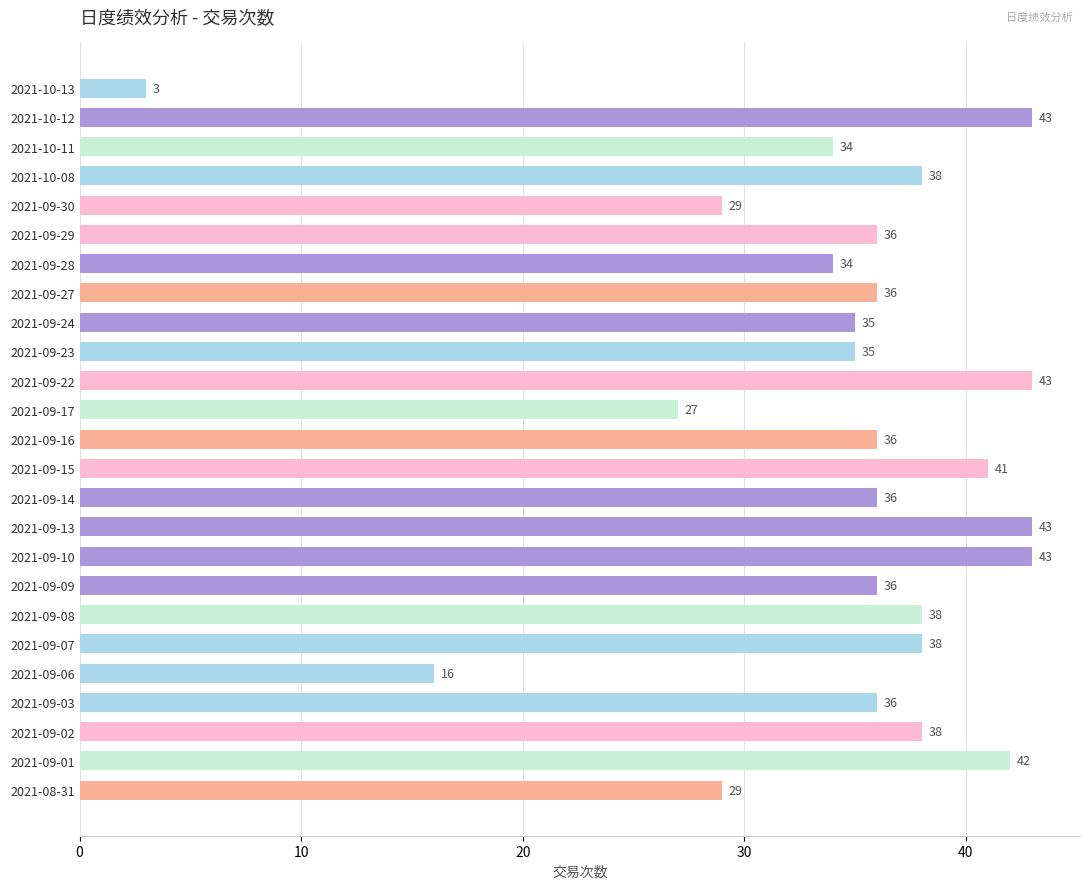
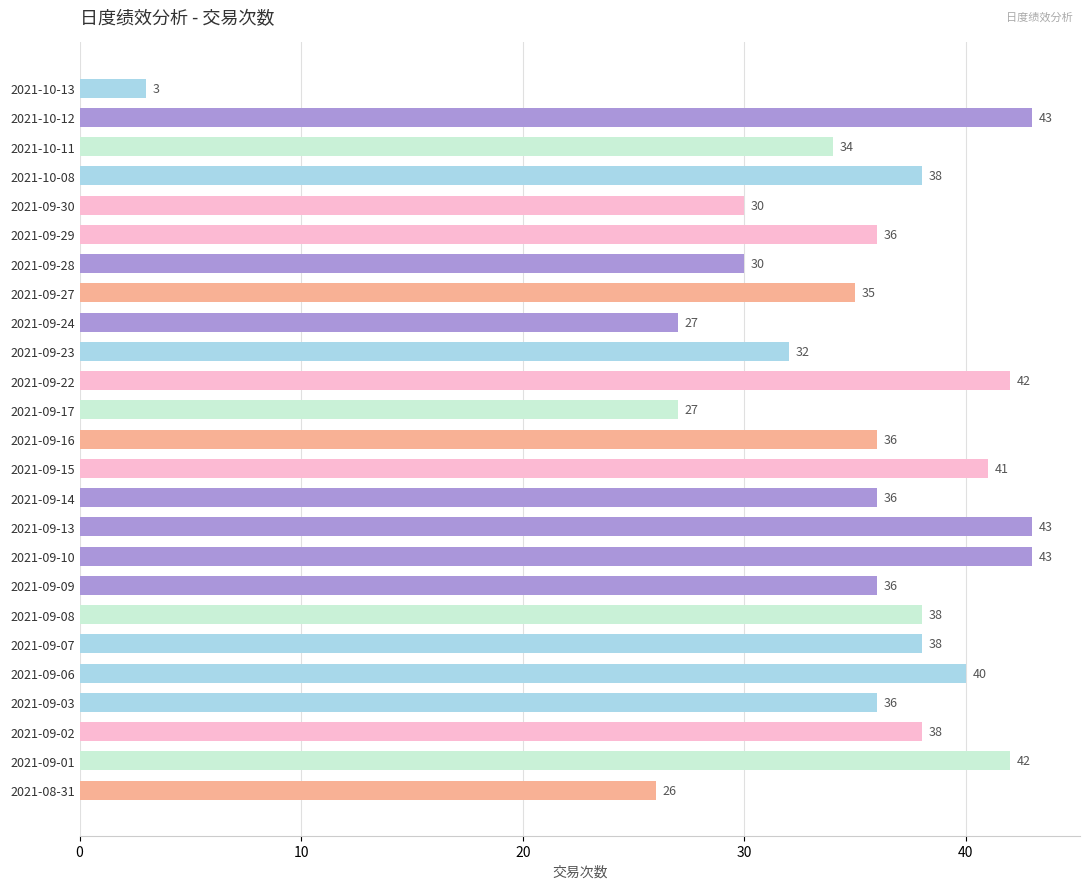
  {
    "2021-10-13": 3,
    "2021-10-12": 43,
    "2021-10-11": 34,
    "2021-10-08": 38,
-   "2021-09-30": 29,
+   "2021-09-30": 30,
    "2021-09-29": 36,
-   "2021-09-28": 34,
-   "2021-09-27": 36,
-   "2021-09-24": 35,
-   "2021-09-23": 35,
-   "2021-09-22": 43,
+   "2021-09-28": 30,
+   "2021-09-27": 35,
+   "2021-09-24": 27,
+   "2021-09-23": 32,
+   "2021-09-22": 42,
    "2021-09-17": 27,
    "2021-09-16": 36,
    "2021-09-15": 41,
    "2021-09-14": 36,
    "2021-09-13": 43,
    "2021-09-10": 43,
    "2021-09-09": 36,
    "2021-09-08": 38,
    "2021-09-07": 38,
-   "2021-09-06": 16,
+   "2021-09-06": 40,
    "2021-09-03": 36,
    "2021-09-02": 38,
    "2021-09-01": 42,
-   "2021-08-31": 29
+   "2021-08-31": 26
  }
